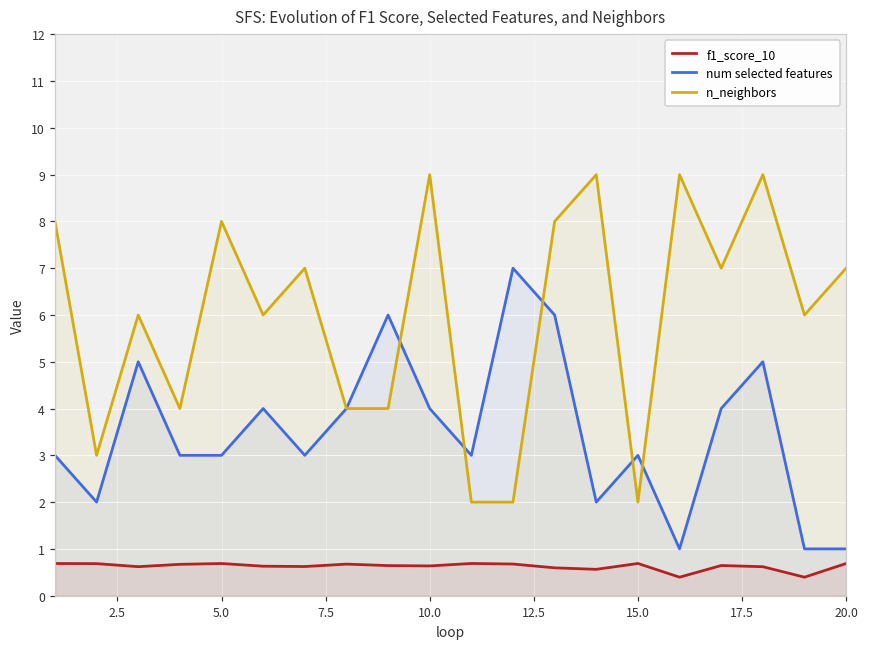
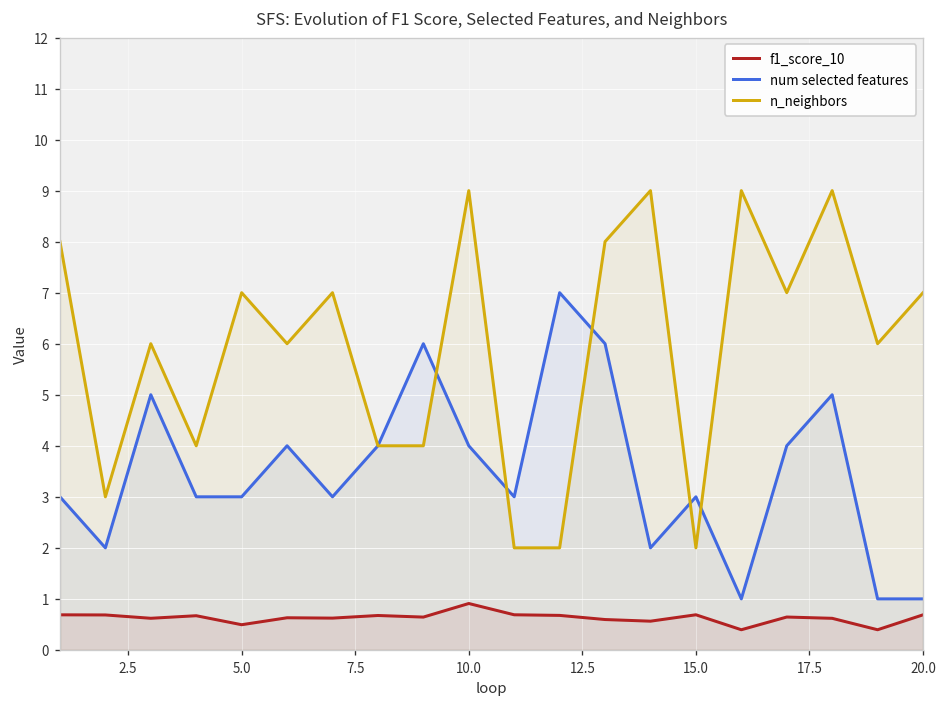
  {
    "f1_score_10": {
-     "5.0": 0.7,
-     "10.0": 0.6,
+     "5.0": 0.5,
+     "10.0": 0.9,
      "15.0": 0.7,
      "20.0": 0.7
    },
    "num selected features": {
      "5.0": 3.0,
      "10.0": 4.0,
      "15.0": 3.0,
      "20.0": 1.0
    },
    "n_neighbors": {
-     "5.0": 8,
+     "5.0": 7,
      "10.0": 9,
      "15.0": 2,
      "20.0": 7
    }
  }
